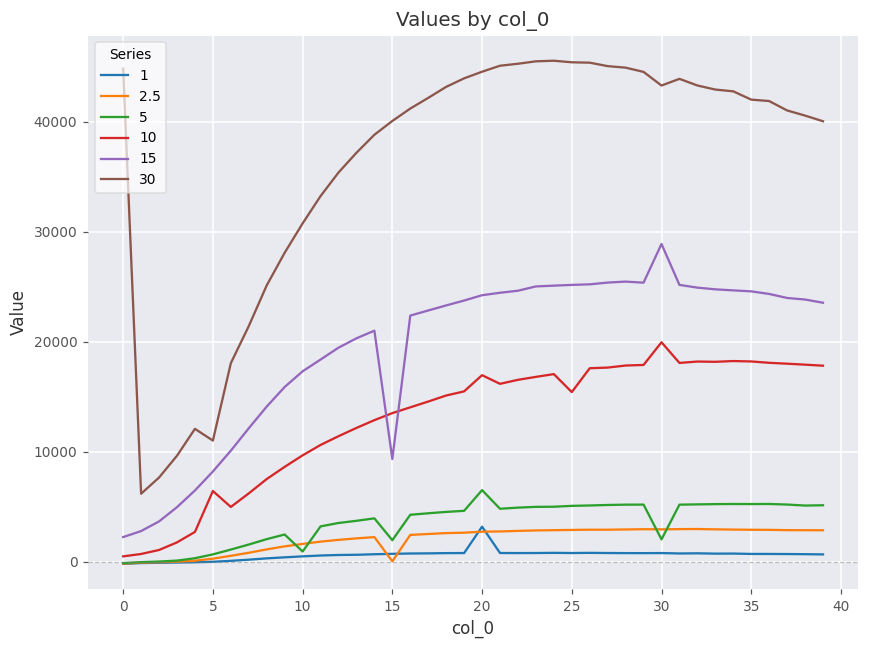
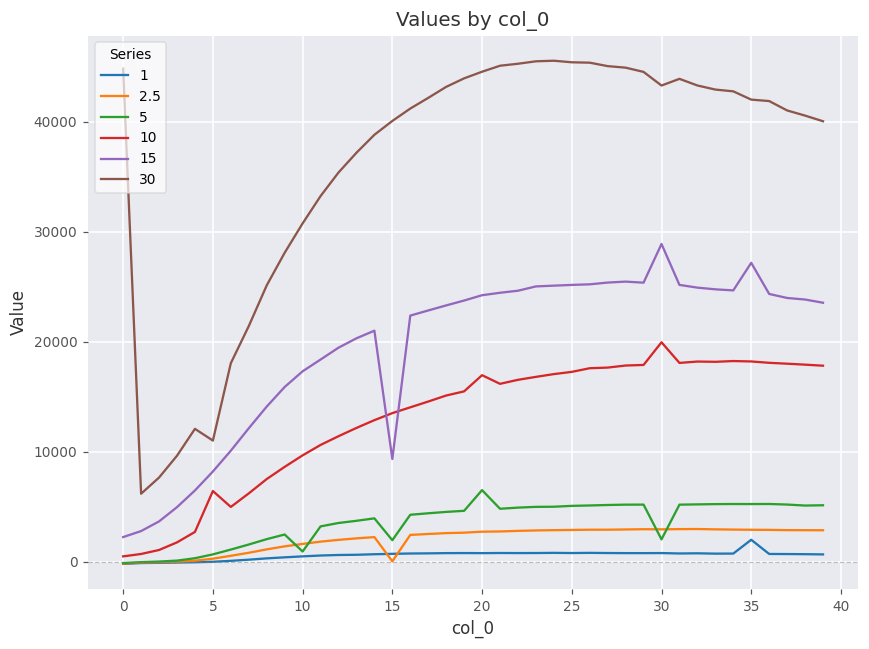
  {
    "1": {
      "5": 0,
      "10": 500,
      "15": 700,
-     "20": 3200,
+     "20": 800,
      "25": 800,
      "30": 800,
-     "35": 700
+     "35": 2000
    },
    "2.5": {
      "5": 300,
      "10": 1600,
      "15": 100,
      "20": 2700,
      "25": 2900,
      "30": 3000,
      "35": 2900
    },
    "5": {
      "5": 700,
      "10": 900,
      "15": 2000,
      "20": 6500,
      "25": 5100,
      "30": 2000,
      "35": 5300
    },
    "10": {
      "0": 500,
      "5": 6400,
      "10": 9700,
      "15": 13500,
      "20": 17000,
-     "25": 15400,
+     "25": 17300,
      "30": 20000,
      "35": 18200
    },
    "15": {
      "0": 2300,
      "5": 8200,
      "10": 17300,
      "15": 9300,
      "20": 24200,
      "25": 25200,
      "30": 28900,
-     "35": 24600
+     "35": 27200
    },
    "30": {
      "5": 11000,
      "10": 30800,
      "15": 40100,
      "20": 44500,
      "25": 45400,
      "30": 43300,
      "35": 42000
    }
  }
